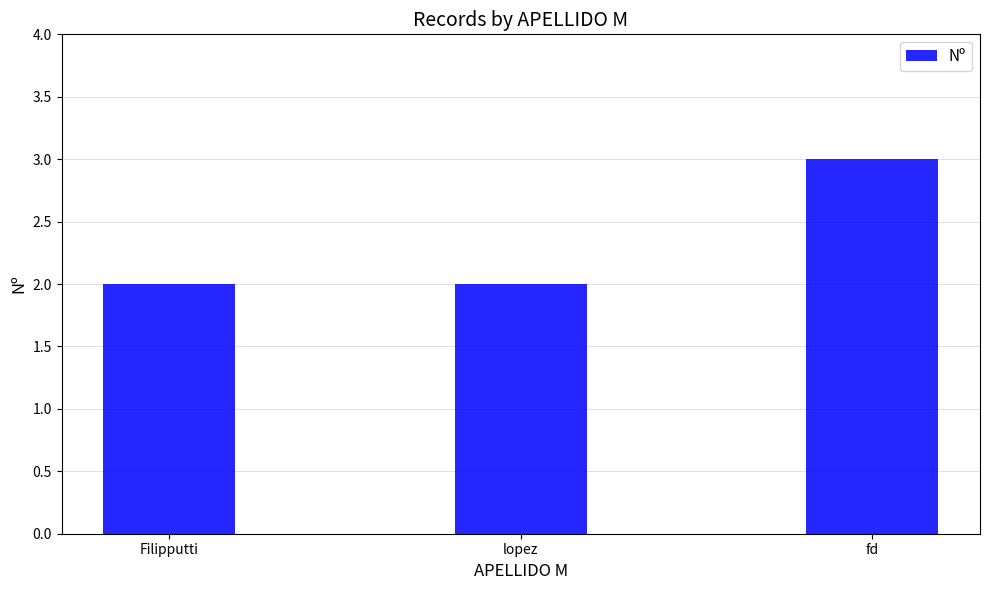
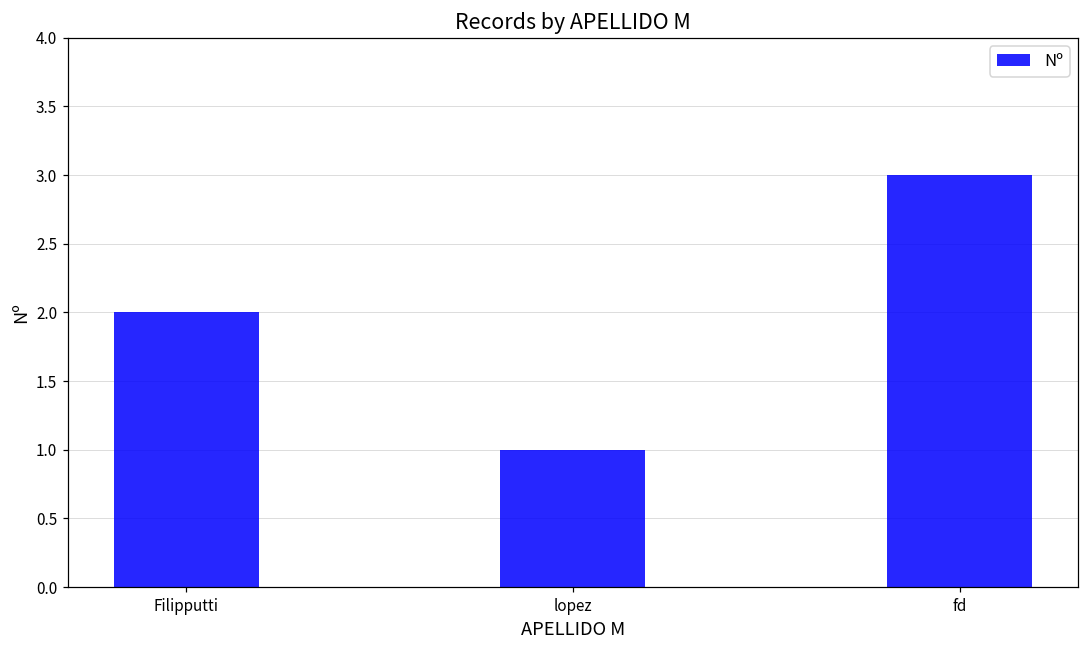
  {
    "Filipputti": 2,
-   "lopez": 2,
+   "lopez": 1,
    "fd": 3
  }
